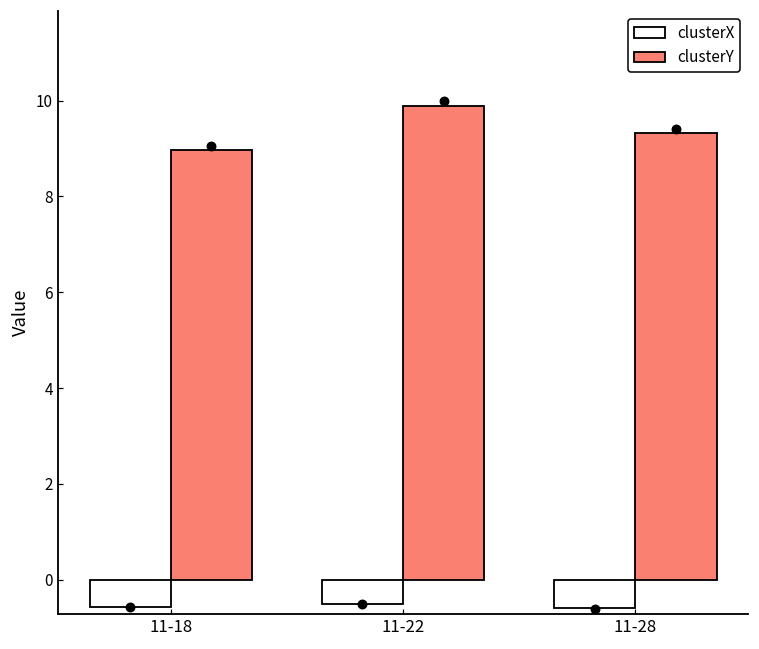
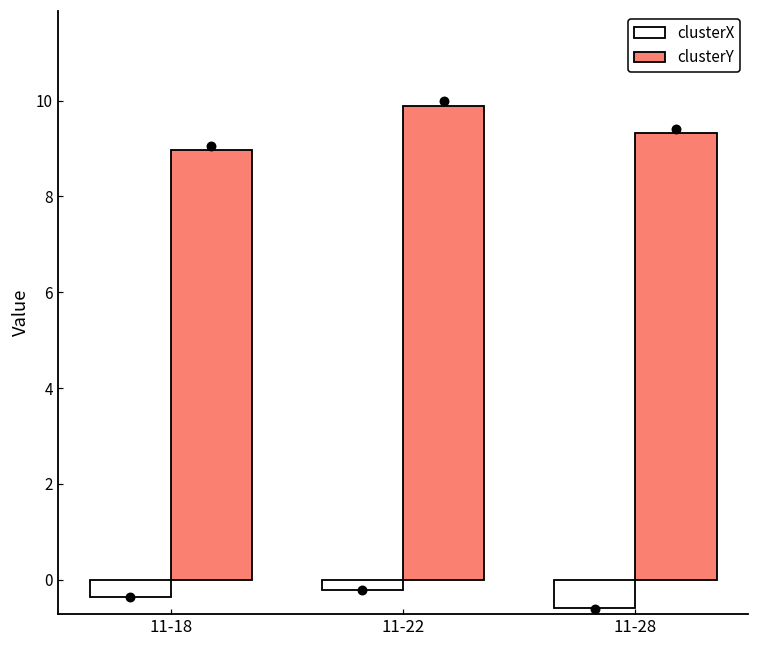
  {
    "clusterX": {
-     "11-18": -0.6,
-     "11-22": -0.5,
+     "11-18": -0.4,
+     "11-22": -0.2,
      "11-28": -0.6
    },
    "clusterY": {
      "11-18": 9.0,
      "11-22": 9.9,
      "11-28": 9.3
    }
  }
